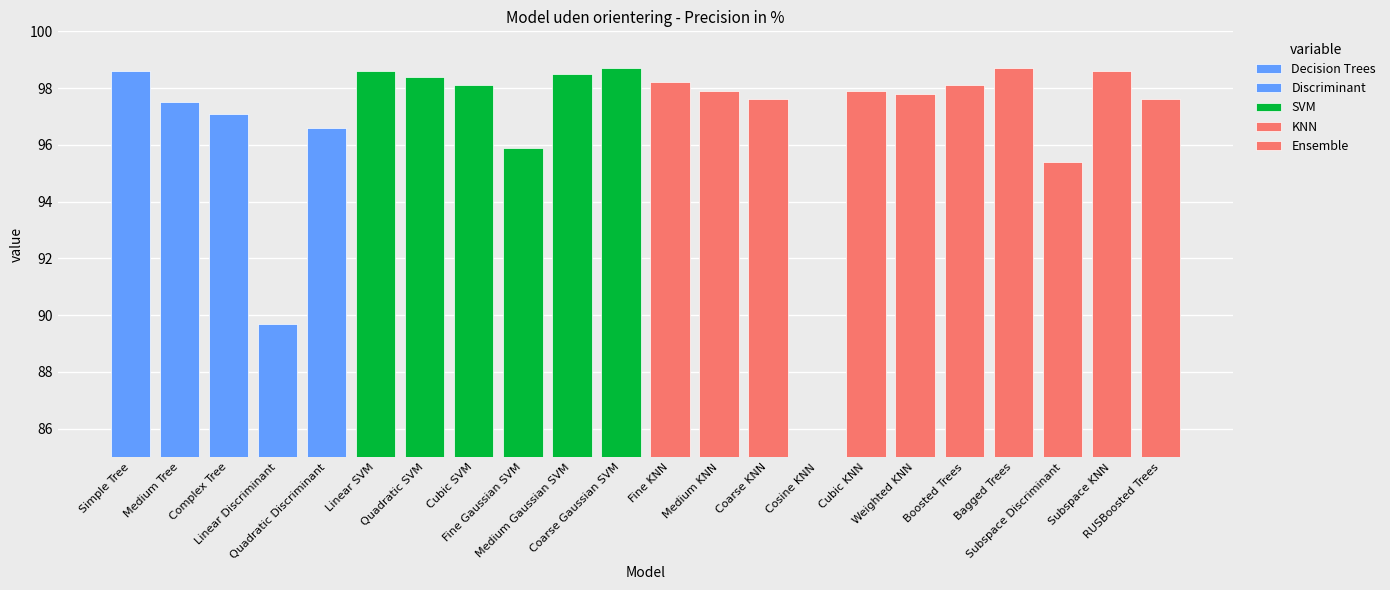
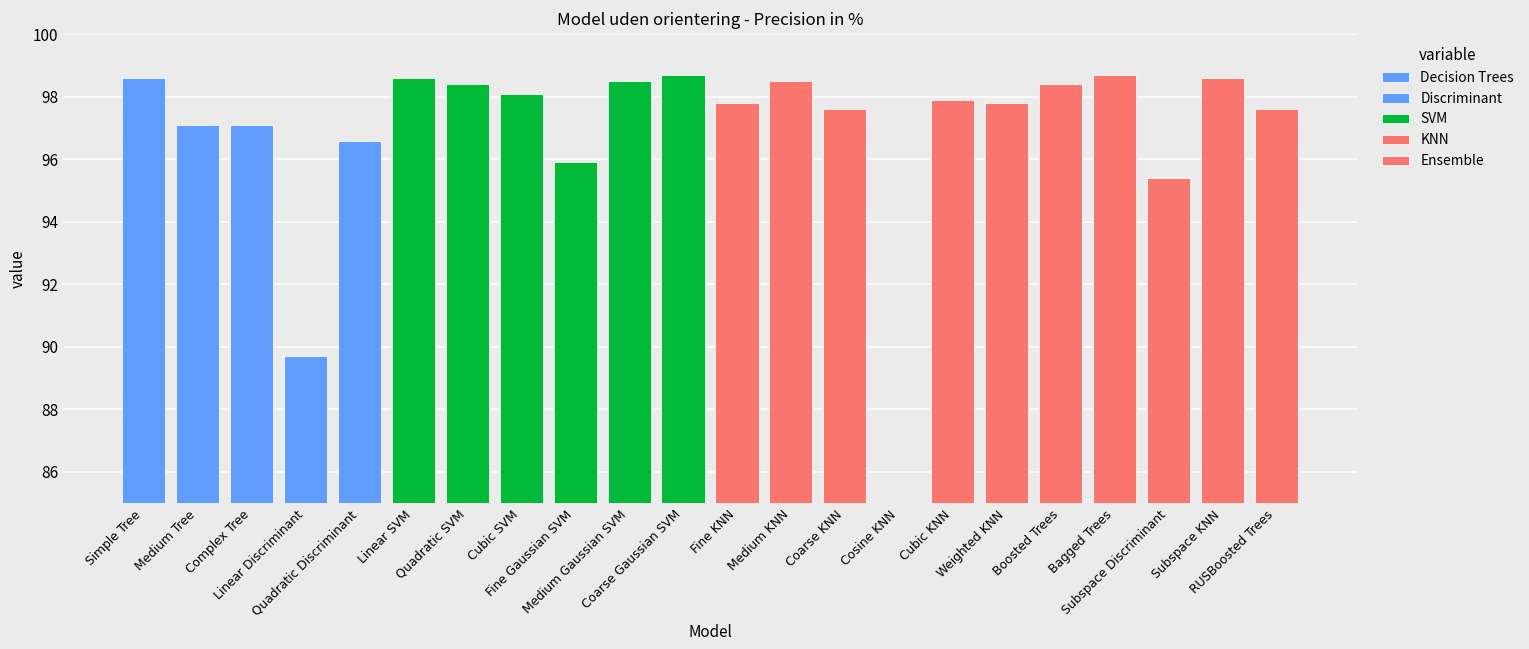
  {
    "Simple Tree": 98.6,
-   "Medium Tree": 97.5,
+   "Medium Tree": 97.1,
    "Complex Tree": 97.1,
    "Linear Discriminant": 89.7,
    "Quadratic Discriminant": 96.6,
    "Linear SVM": 98.6,
    "Quadratic SVM": 98.4,
    "Cubic SVM": 98.1,
    "Fine Gaussian SVM": 95.9,
    "Medium Gaussian SVM": 98.5,
    "Coarse Gaussian SVM": 98.7,
-   "Fine KNN": 98.2,
-   "Medium KNN": 97.9,
+   "Fine KNN": 97.8,
+   "Medium KNN": 98.5,
    "Coarse KNN": 97.6,
    "Cubic KNN": 97.9,
    "Weighted KNN": 97.8,
-   "Boosted Trees": 98.1,
+   "Boosted Trees": 98.4,
    "Bagged Trees": 98.7,
    "Subspace Discriminant": 95.4,
    "Subspace KNN": 98.6,
    "RUSBoosted Trees": 97.6
  }
